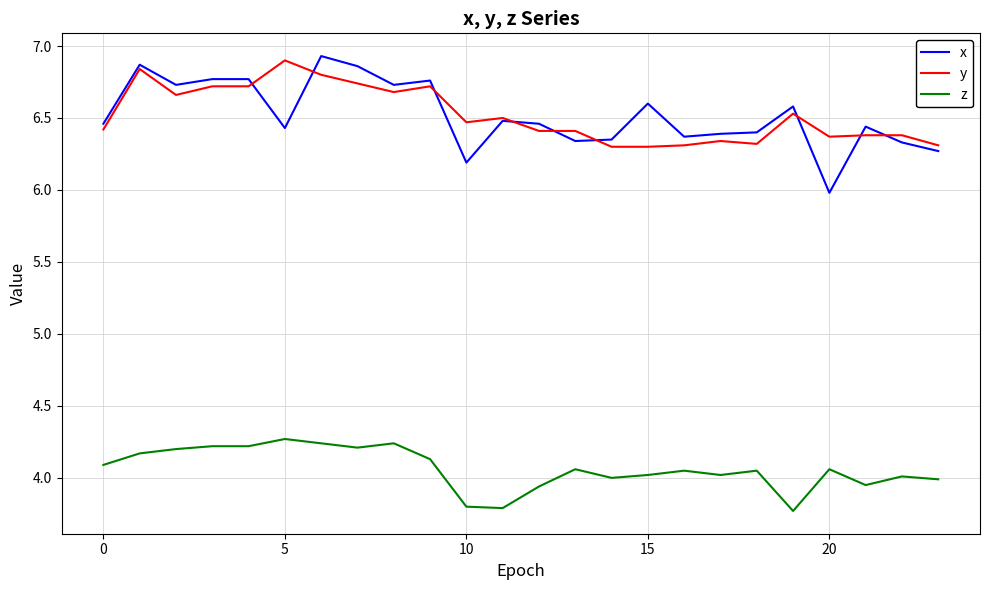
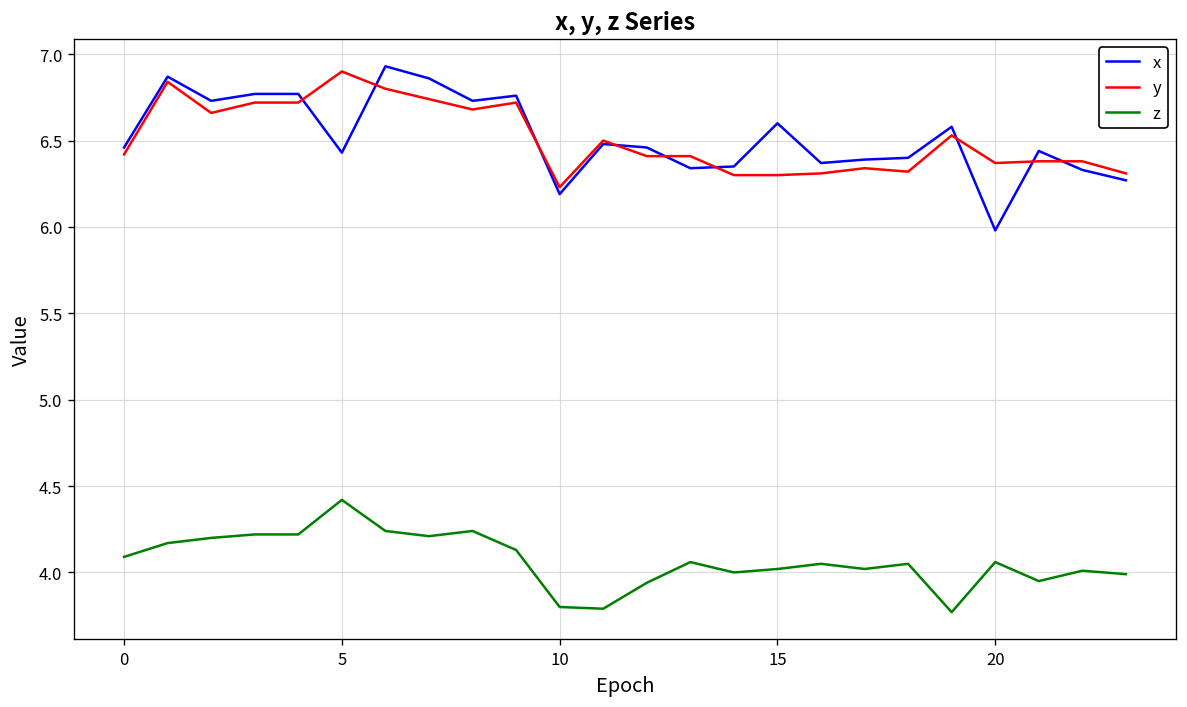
  {
    "x": {
      "0": 6.46,
      "5": 6.43,
      "10": 6.19,
      "15": 6.60,
      "20": 5.98
    },
    "y": {
      "0": 6.42,
      "5": 6.90,
-     "10": 6.47,
+     "10": 6.23,
      "15": 6.30,
      "20": 6.37
    },
    "z": {
      "0": 4.09,
-     "5": 4.27,
+     "5": 4.42,
      "10": 3.80,
      "15": 4.02,
      "20": 4.06
    }
  }
